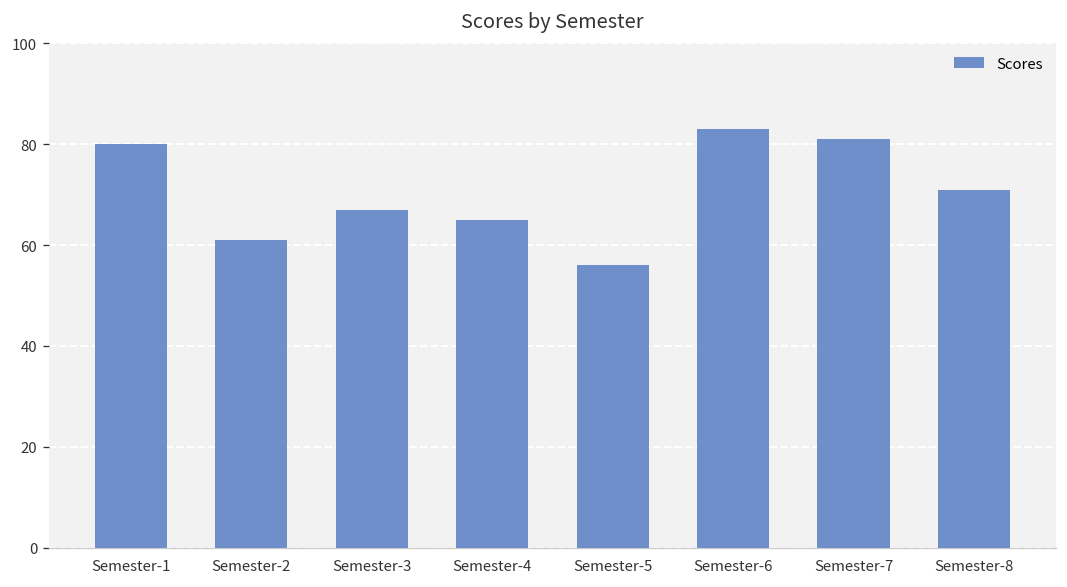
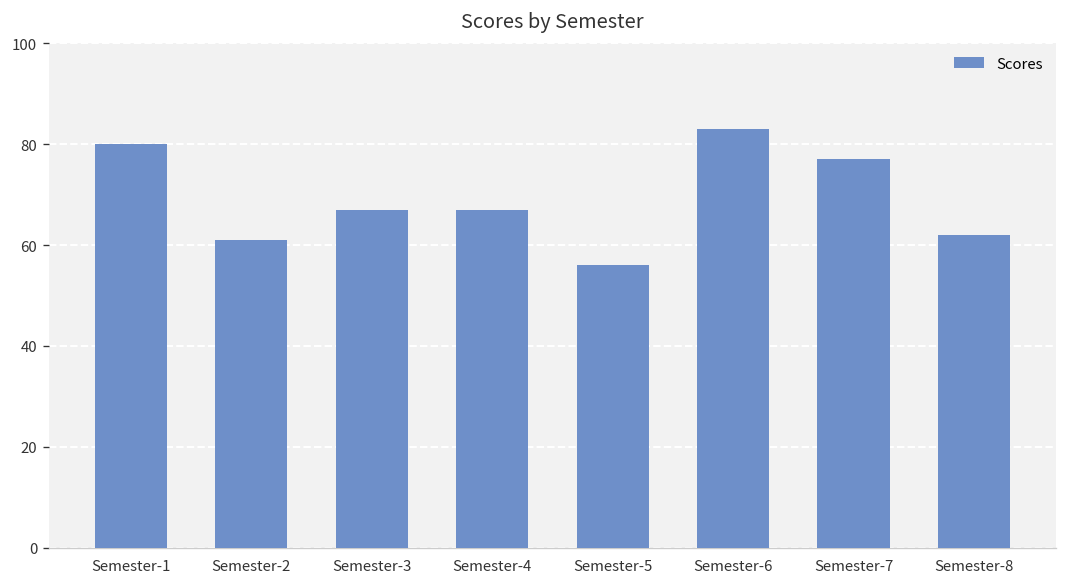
  {
    "Semester-1": 80,
    "Semester-2": 61,
    "Semester-3": 67,
-   "Semester-4": 65,
+   "Semester-4": 67,
    "Semester-5": 56,
    "Semester-6": 83,
-   "Semester-7": 81,
-   "Semester-8": 71
+   "Semester-7": 77,
+   "Semester-8": 62
  }
